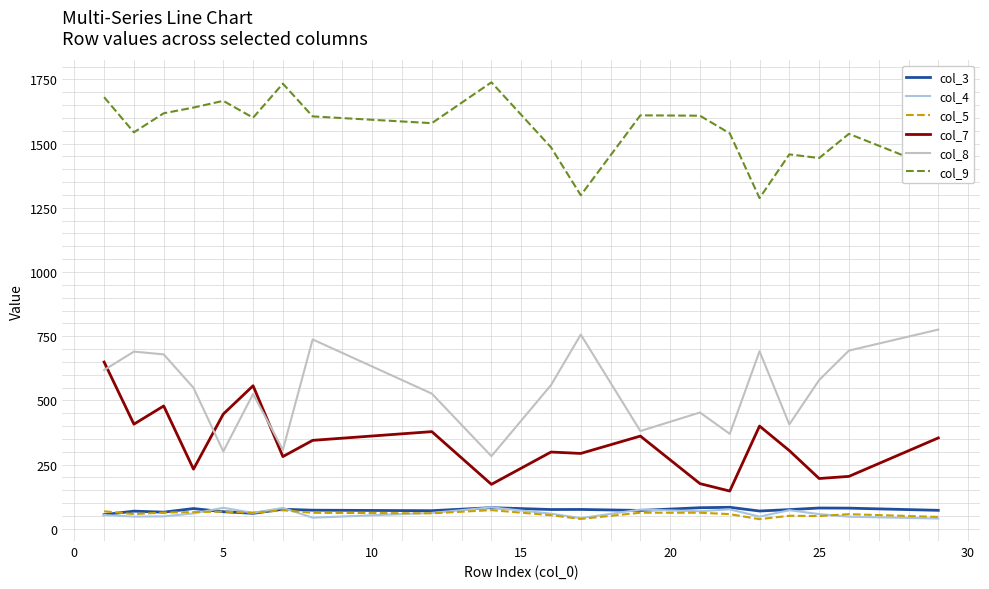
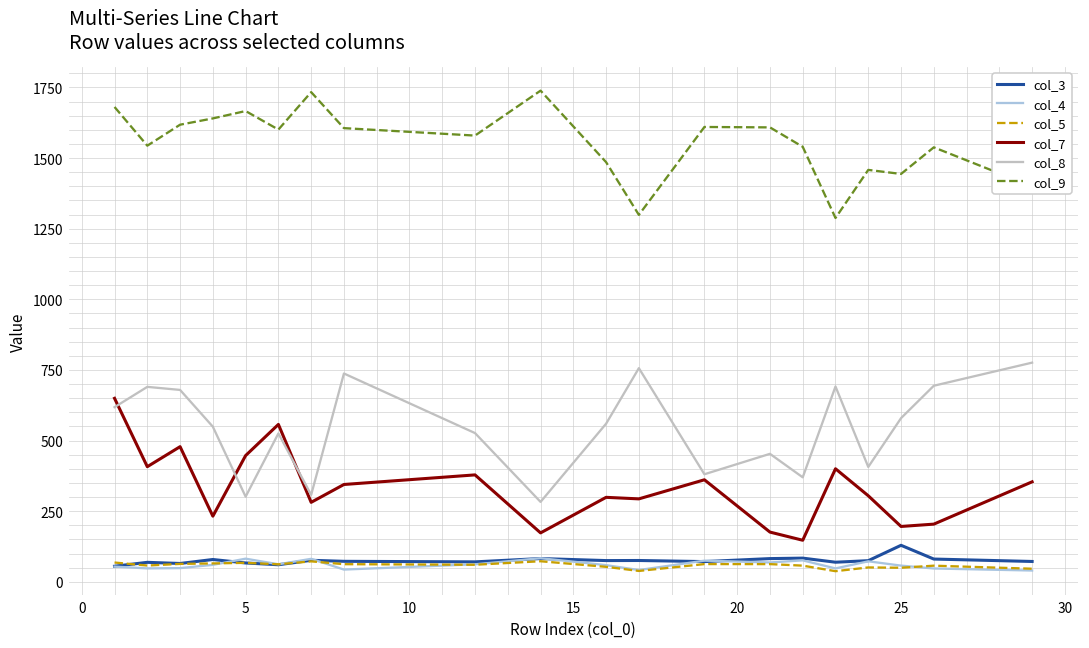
  {
    "col_3": {
-     "25": 80
+     "25": 130
    },
    "col_7": {
      "5": 450,
      "25": 200
    },
    "col_9": {
      "5": 1670,
      "25": 1440
    }
  }
